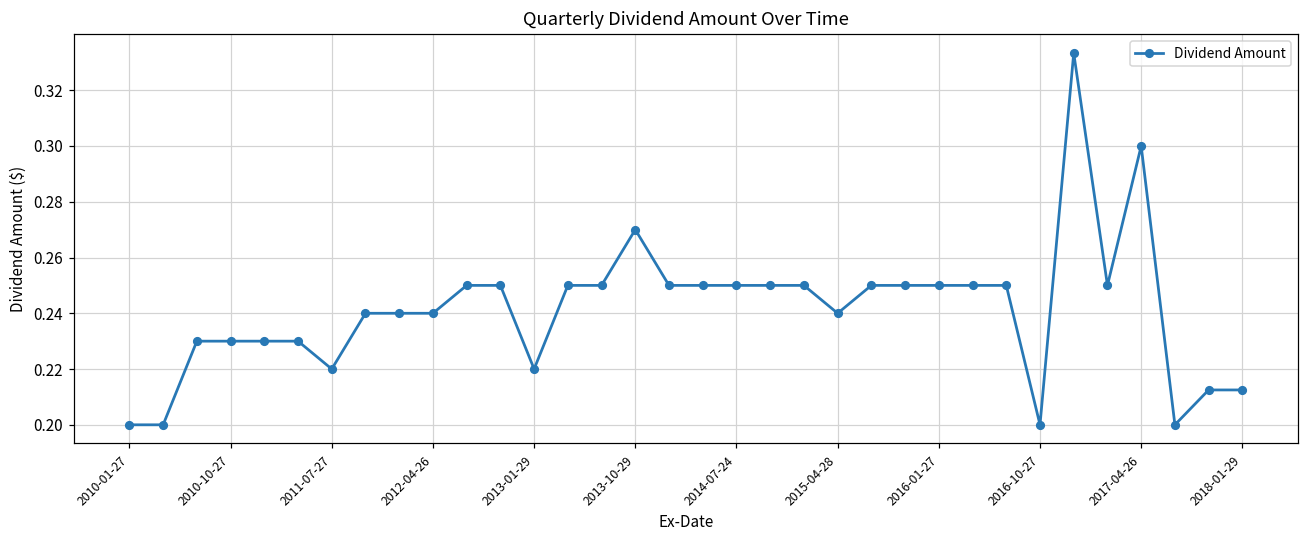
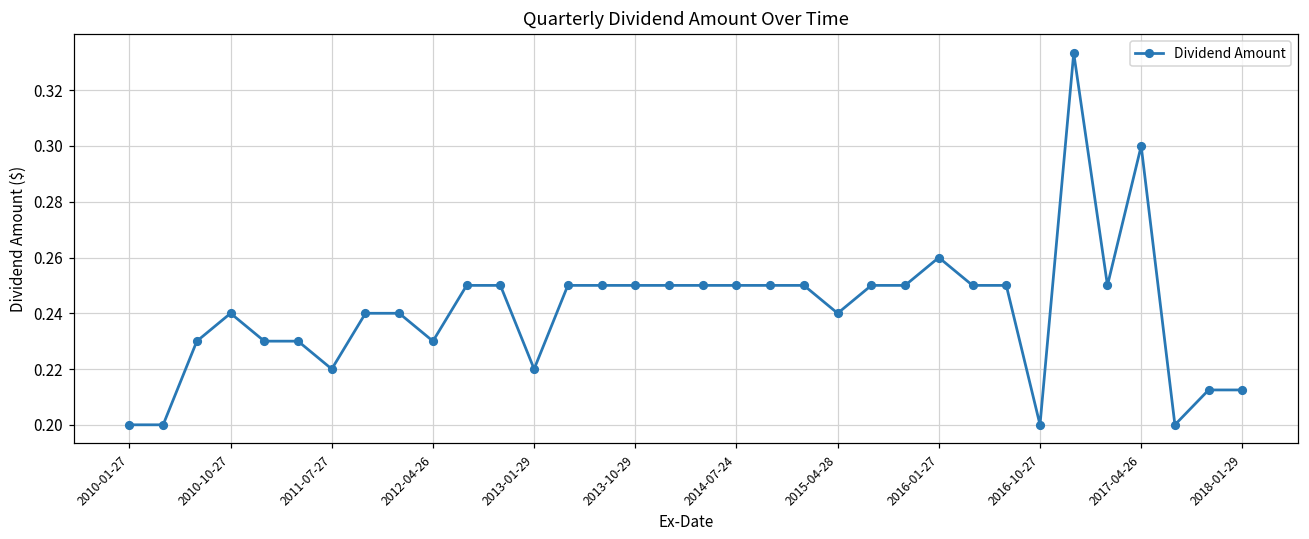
  {
    "2010-01-27": 0.20,
-   "2010-10-27": 0.23,
+   "2010-10-27": 0.24,
    "2011-07-27": 0.22,
-   "2012-04-26": 0.24,
+   "2012-04-26": 0.23,
    "2013-01-29": 0.22,
-   "2013-10-29": 0.27,
+   "2013-10-29": 0.25,
    "2014-07-24": 0.25,
    "2015-04-28": 0.24,
-   "2016-01-27": 0.25,
+   "2016-01-27": 0.26,
    "2016-10-27": 0.20,
    "2017-04-26": 0.30,
    "2018-01-29": 0.213
  }
